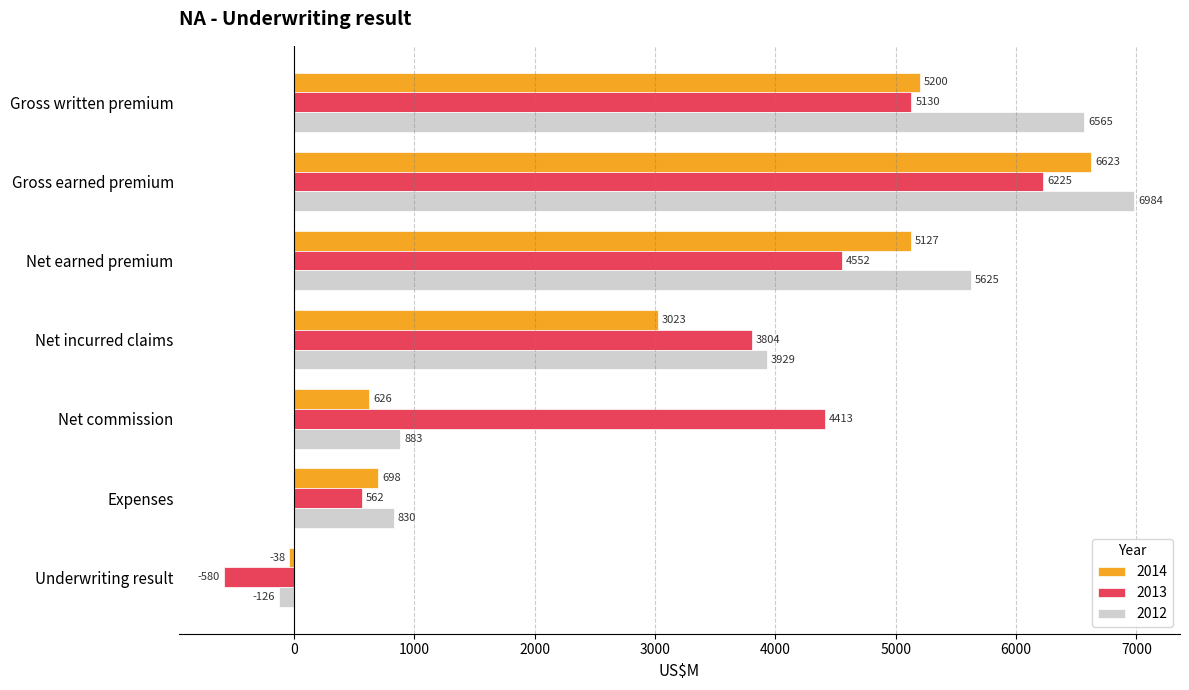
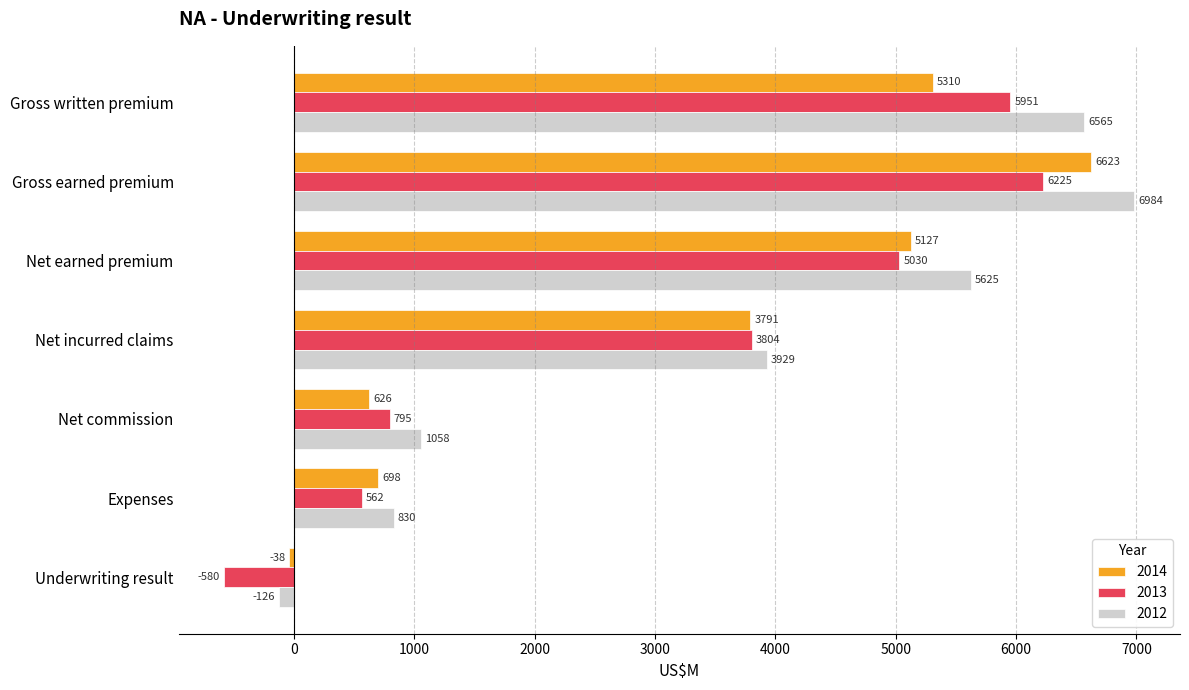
  {
    "2014": {
-     "Gross written premium": 5200,
+     "Gross written premium": 5310,
      "Gross earned premium": 6623,
      "Net earned premium": 5127,
-     "Net incurred claims": 3023,
+     "Net incurred claims": 3791,
      "Net commission": 626,
      "Expenses": 698,
      "Underwriting result": -38
    },
    "2013": {
-     "Gross written premium": 5130,
+     "Gross written premium": 5951,
      "Gross earned premium": 6225,
-     "Net earned premium": 4552,
+     "Net earned premium": 5030,
      "Net incurred claims": 3804,
-     "Net commission": 4413,
+     "Net commission": 795,
      "Expenses": 562,
      "Underwriting result": -580
    },
    "2012": {
      "Gross written premium": 6565,
      "Gross earned premium": 6984,
      "Net earned premium": 5625,
      "Net incurred claims": 3929,
-     "Net commission": 883,
+     "Net commission": 1058,
      "Expenses": 830,
      "Underwriting result": -126
    }
  }
